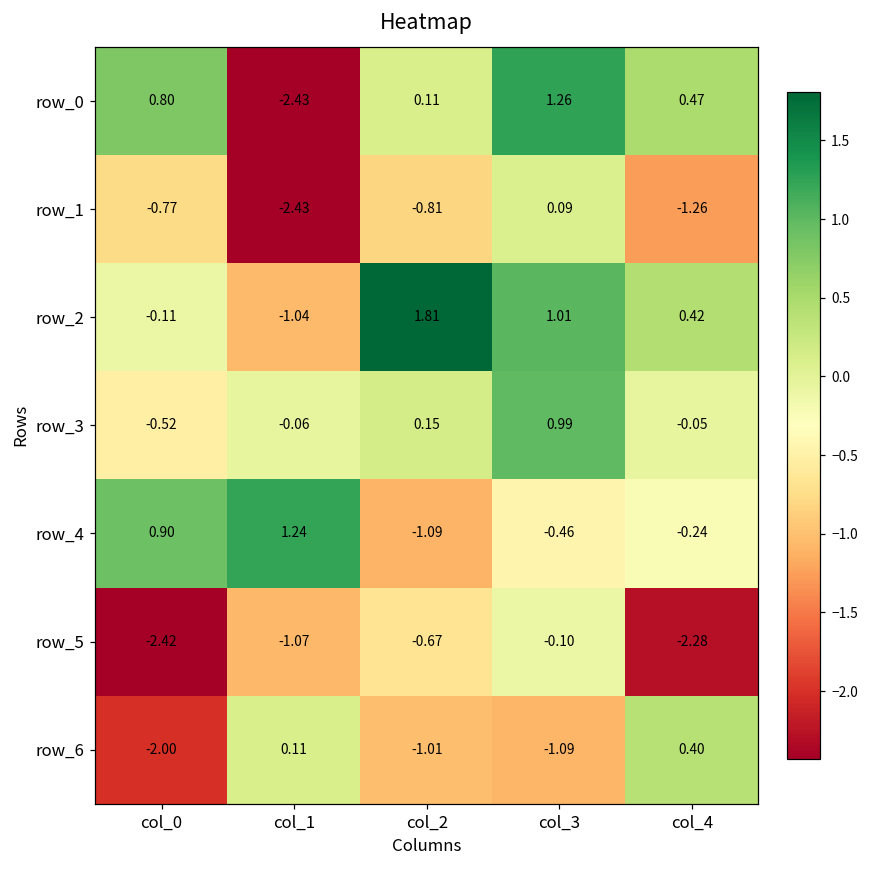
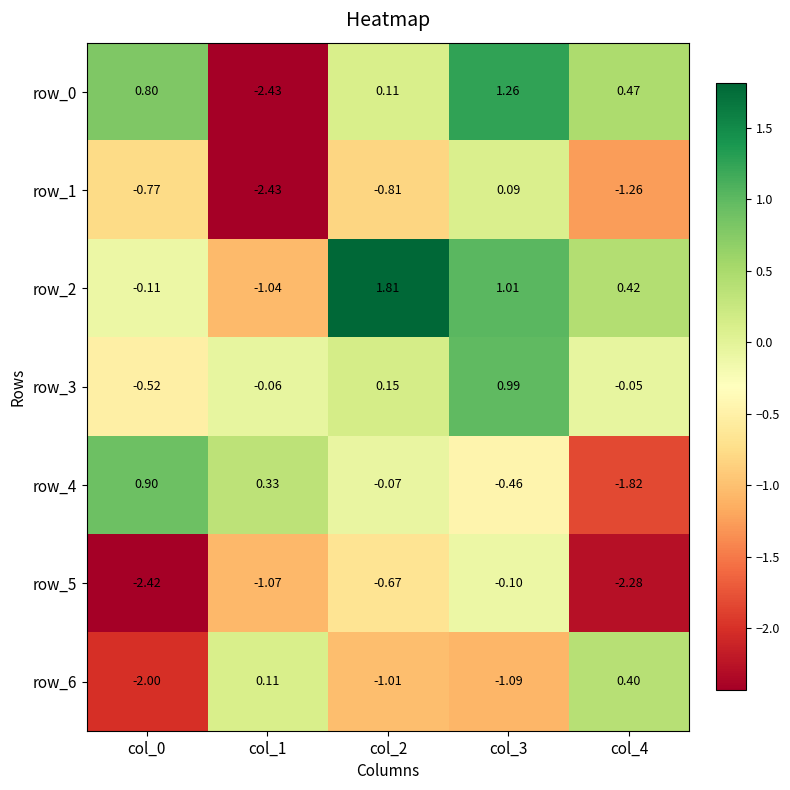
  {
    "row_0": {
      "col_0": 0.80,
      "col_1": -2.43,
      "col_2": 0.11,
      "col_3": 1.26,
      "col_4": 0.47
    },
    "row_1": {
      "col_0": -0.77,
      "col_1": -2.43,
      "col_2": -0.81,
      "col_3": 0.09,
      "col_4": -1.26
    },
    "row_2": {
      "col_0": -0.11,
      "col_1": -1.04,
      "col_2": 1.81,
      "col_3": 1.01,
      "col_4": 0.42
    },
    "row_3": {
      "col_0": -0.52,
      "col_1": -0.06,
      "col_2": 0.15,
      "col_3": 0.99,
      "col_4": -0.05
    },
    "row_4": {
      "col_0": 0.90,
-     "col_1": 1.24,
-     "col_2": -1.09,
+     "col_1": 0.33,
+     "col_2": -0.07,
      "col_3": -0.46,
-     "col_4": -0.24
+     "col_4": -1.82
    },
    "row_5": {
      "col_0": -2.42,
      "col_1": -1.07,
      "col_2": -0.67,
      "col_3": -0.10,
      "col_4": -2.28
    },
    "row_6": {
      "col_0": -2.00,
      "col_1": 0.11,
      "col_2": -1.01,
      "col_3": -1.09,
      "col_4": 0.40
    }
  }
